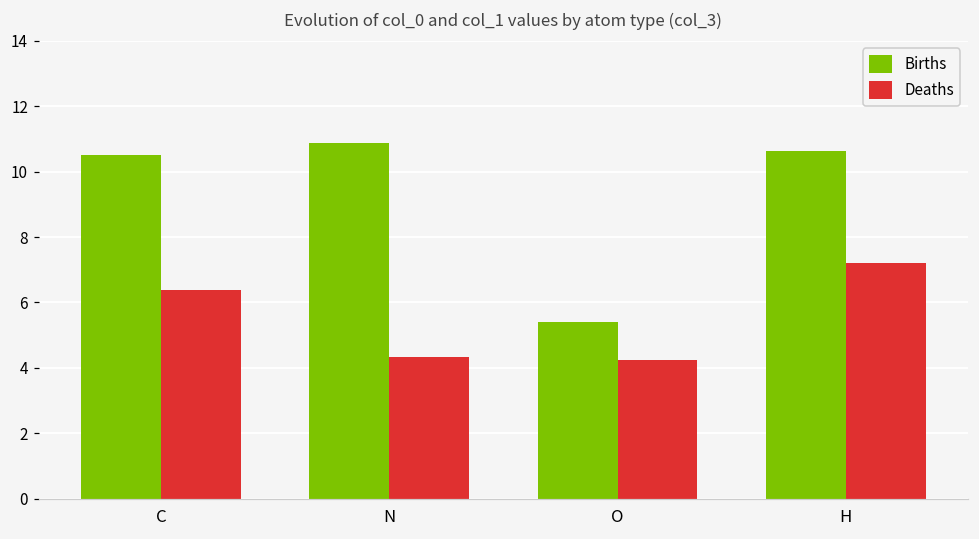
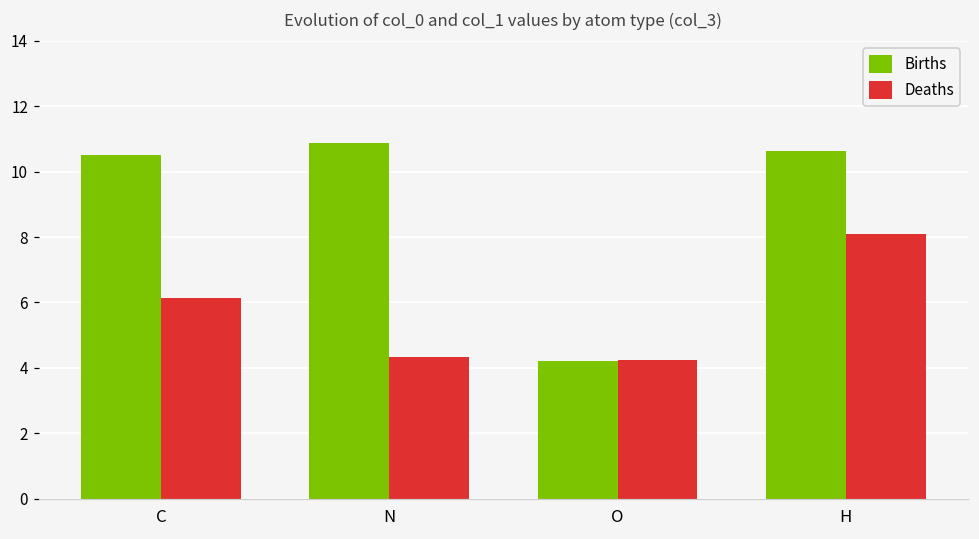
  {
    "Births": {
      "C": 10.5,
      "N": 10.9,
-     "O": 5.4,
+     "O": 4.2,
      "H": 10.6
    },
    "Deaths": {
-     "C": 6.4,
+     "C": 6.1,
      "N": 4.3,
      "O": 4.2,
-     "H": 7.2
+     "H": 8.1
    }
  }
